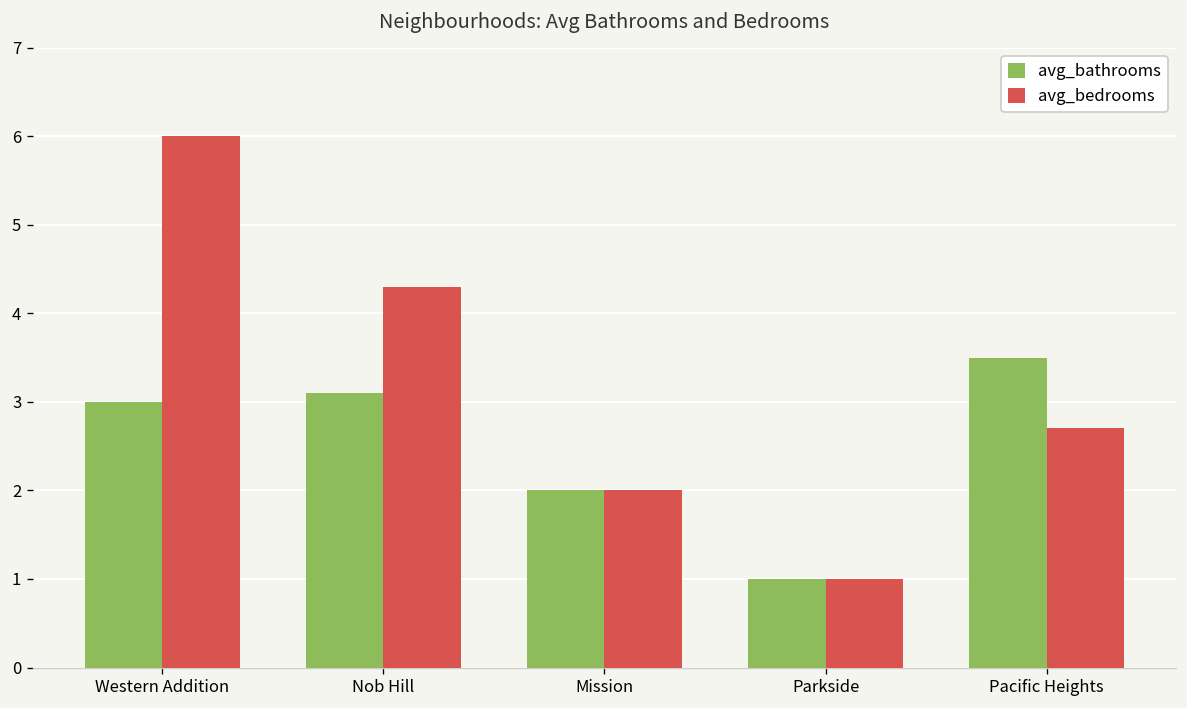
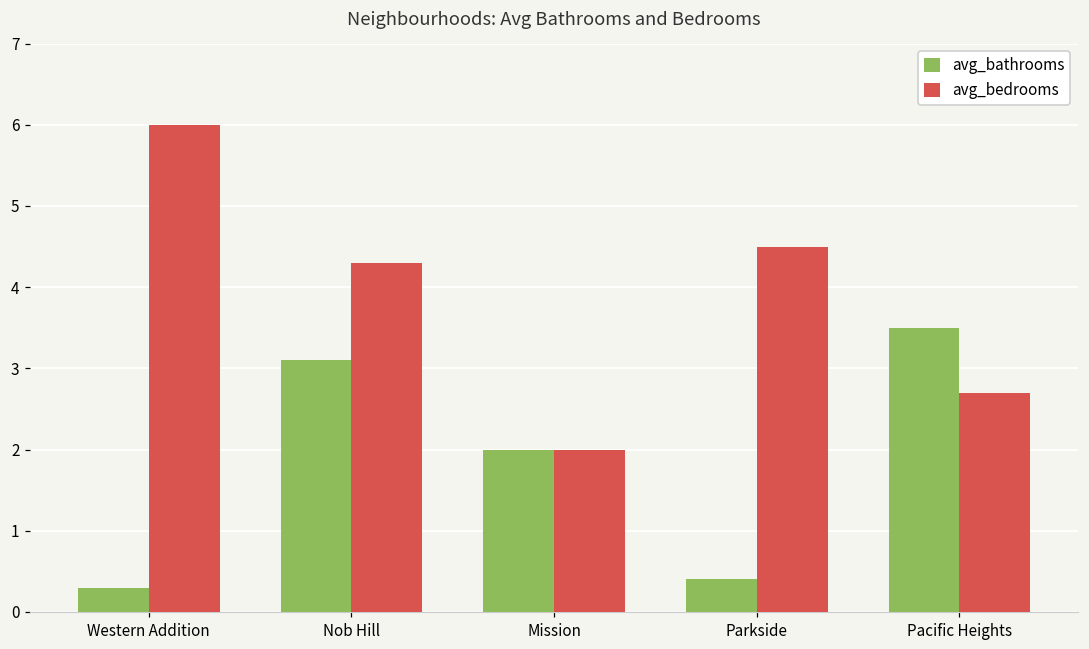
  {
    "avg_bathrooms": {
-     "Western Addition": 3.0,
+     "Western Addition": 0.3,
      "Nob Hill": 3.1,
      "Mission": 2.0,
-     "Parkside": 1.0,
+     "Parkside": 0.4,
      "Pacific Heights": 3.5
    },
    "avg_bedrooms": {
      "Western Addition": 6.0,
      "Nob Hill": 4.3,
      "Mission": 2.0,
-     "Parkside": 1.0,
+     "Parkside": 4.5,
      "Pacific Heights": 2.7
    }
  }
